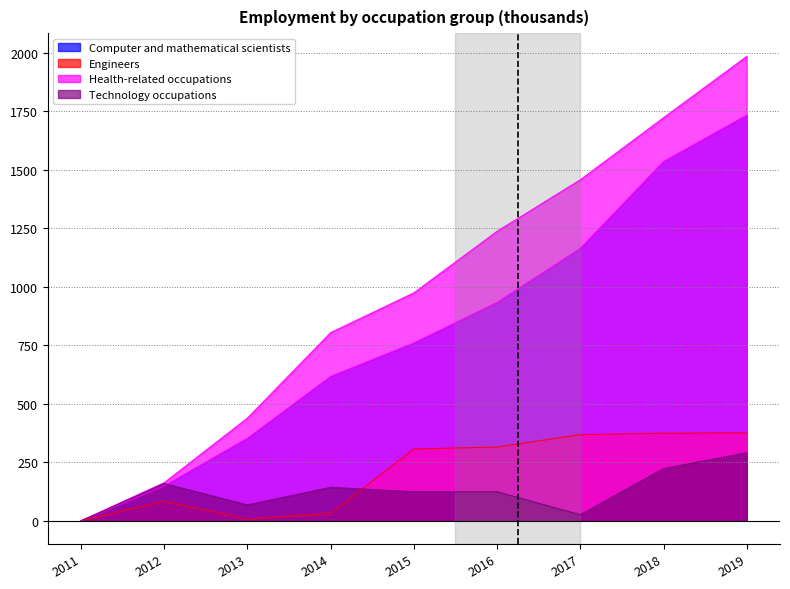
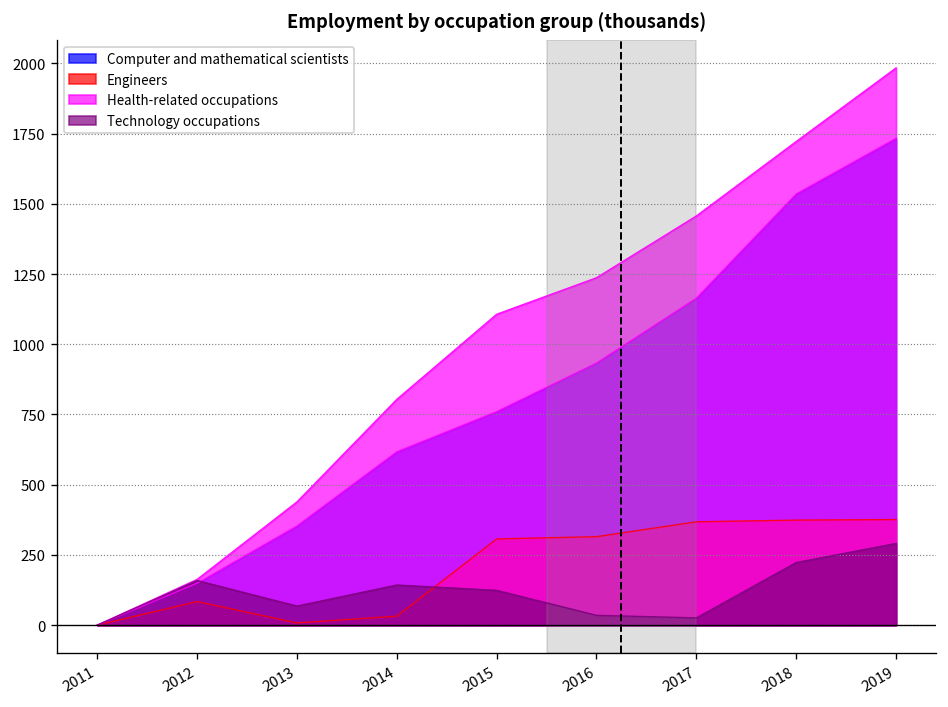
  {
    "Computer and mathematical scientists": {
      "2013": 350,
      "2014": 620,
      "2015": 760,
      "2016": 930,
      "2017": 1160,
      "2018": 1540,
      "2019": 1730
    },
    "Engineers": {
      "2012": 80,
      "2013": 10,
      "2014": 30,
      "2015": 310,
      "2016": 320,
      "2017": 370,
      "2018": 370,
      "2019": 380
    },
    "Health-related occupations": {
      "2013": 440,
      "2014": 800,
-     "2015": 970,
+     "2015": 1110,
      "2016": 1240,
      "2017": 1460,
      "2018": 1720,
      "2019": 1980
    },
    "Technology occupations": {
      "2013": 70,
      "2014": 140,
      "2015": 120,
-     "2016": 120,
+     "2016": 40,
      "2017": 30,
      "2018": 220,
      "2019": 290
    }
  }
